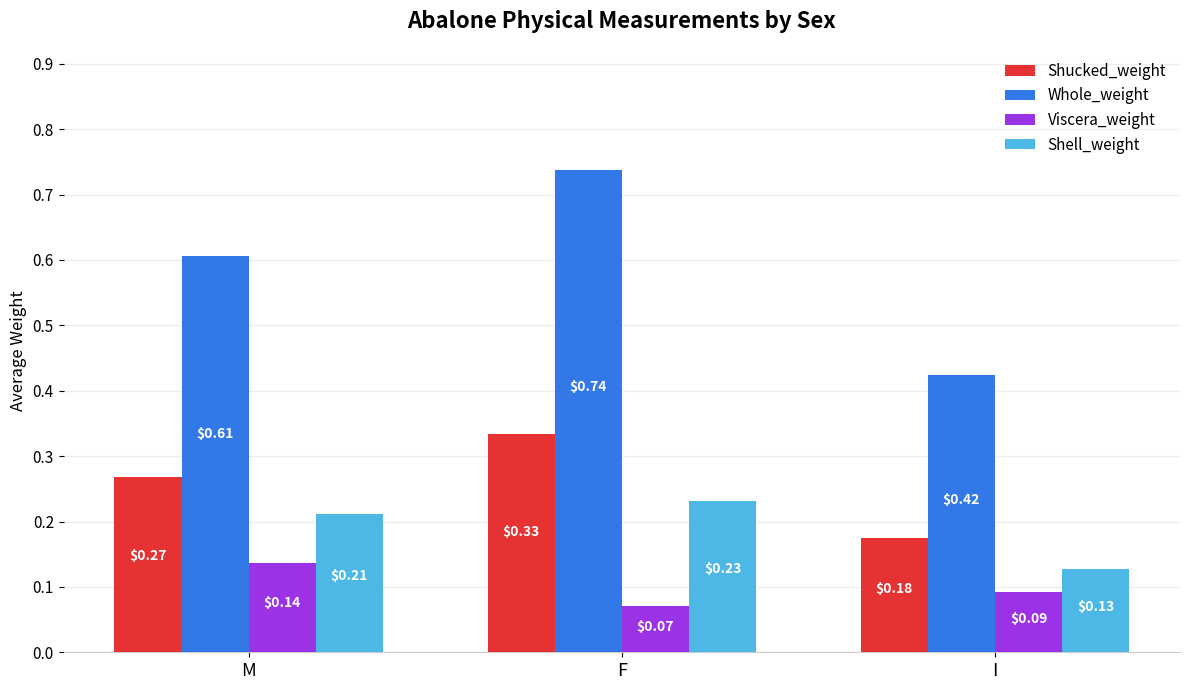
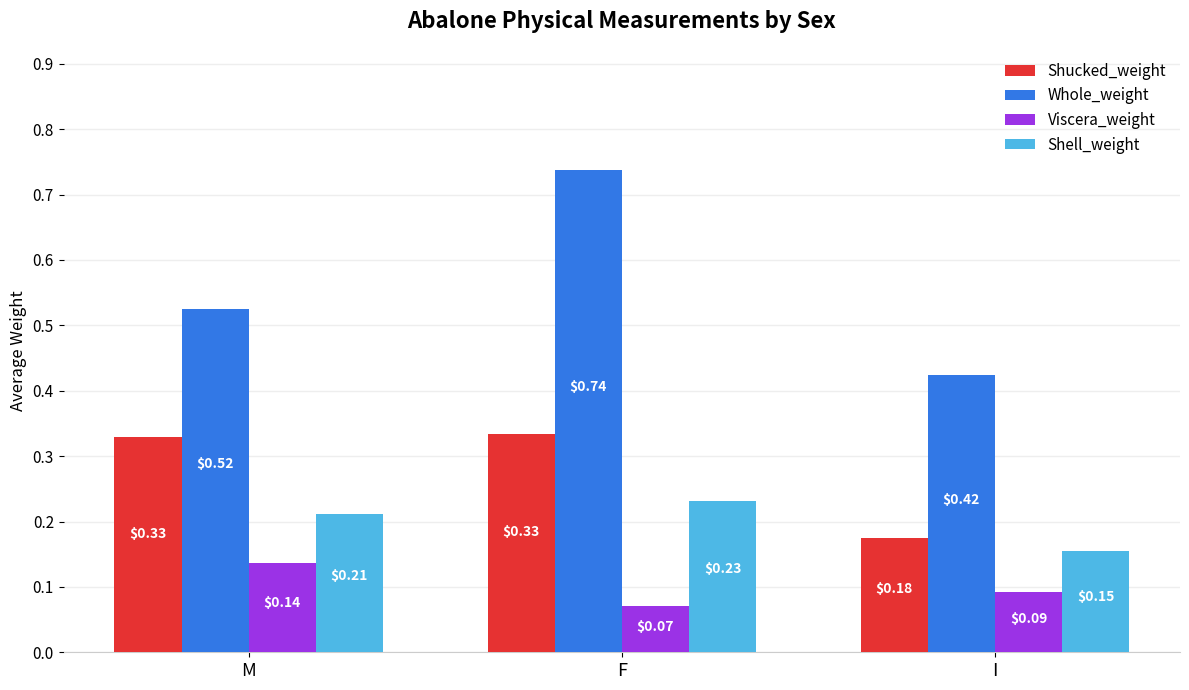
  {
    "Shucked_weight": {
-     "M": "$0.27"
+     "M": "$0.33"
    },
    "Whole_weight": {
-     "M": "$0.61"
+     "M": "$0.52"
    },
    "Shell_weight": {
-     "I": "$0.13"
+     "I": "$0.15"
    }
  }
